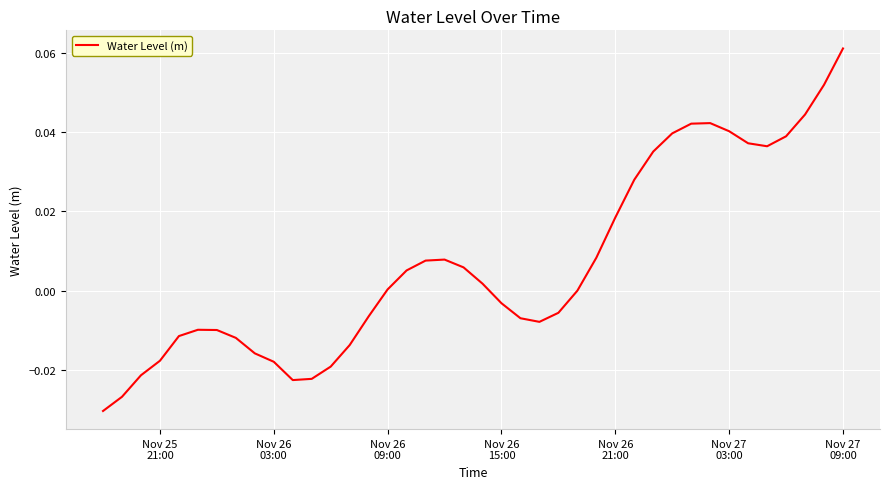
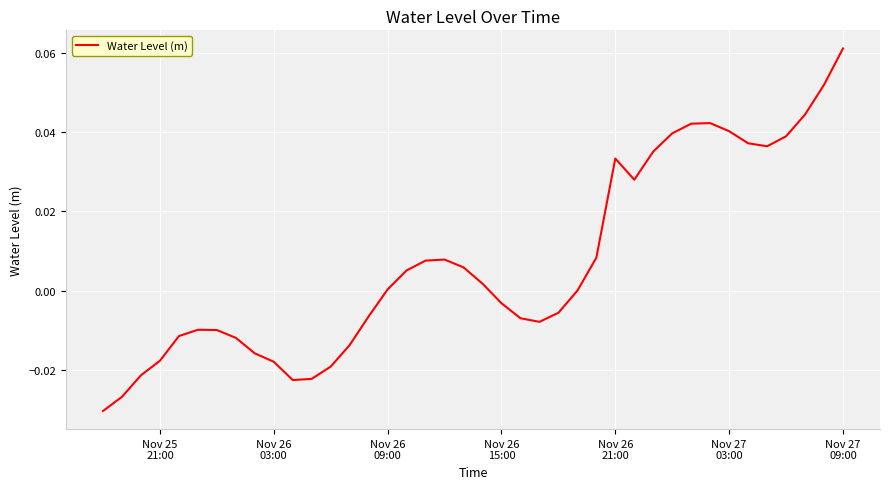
  {
    "Nov 25 21:00": -0.018,
    "Nov 26 03:00": -0.018,
    "Nov 26 09:00": 0.000,
    "Nov 26 15:00": -0.003,
-   "Nov 26 21:00": 0.018,
+   "Nov 26 21:00": 0.033,
    "Nov 27 03:00": 0.040,
    "Nov 27 09:00": 0.061
  }
